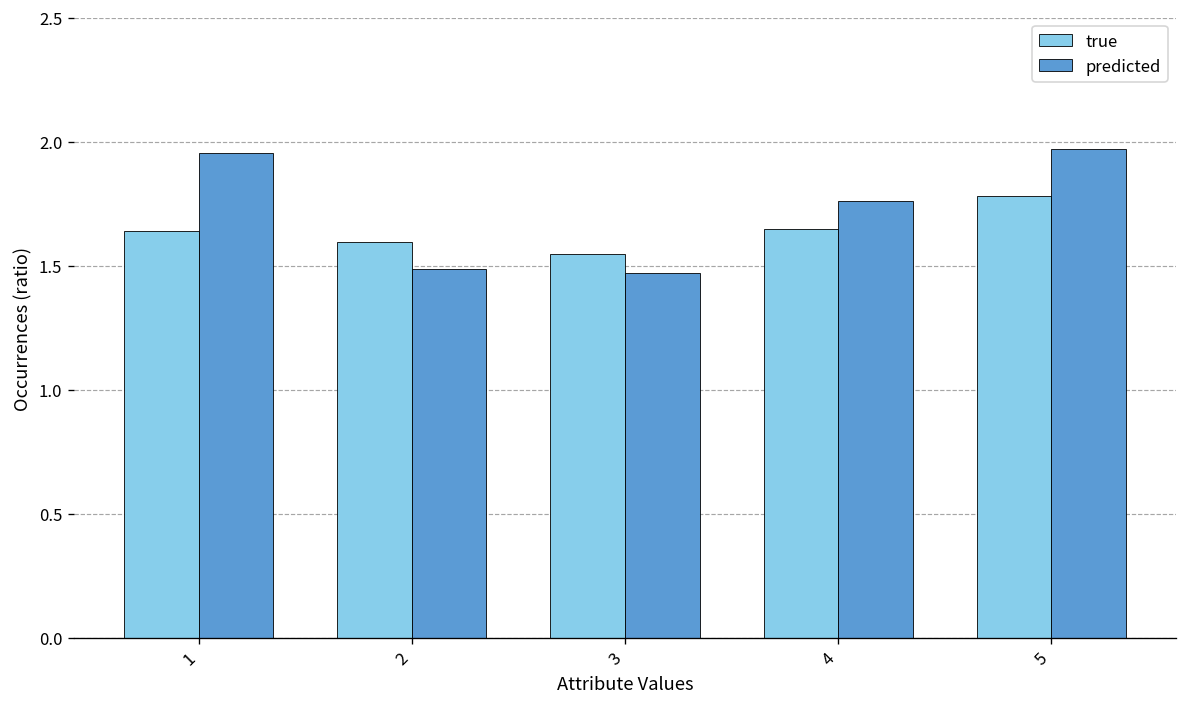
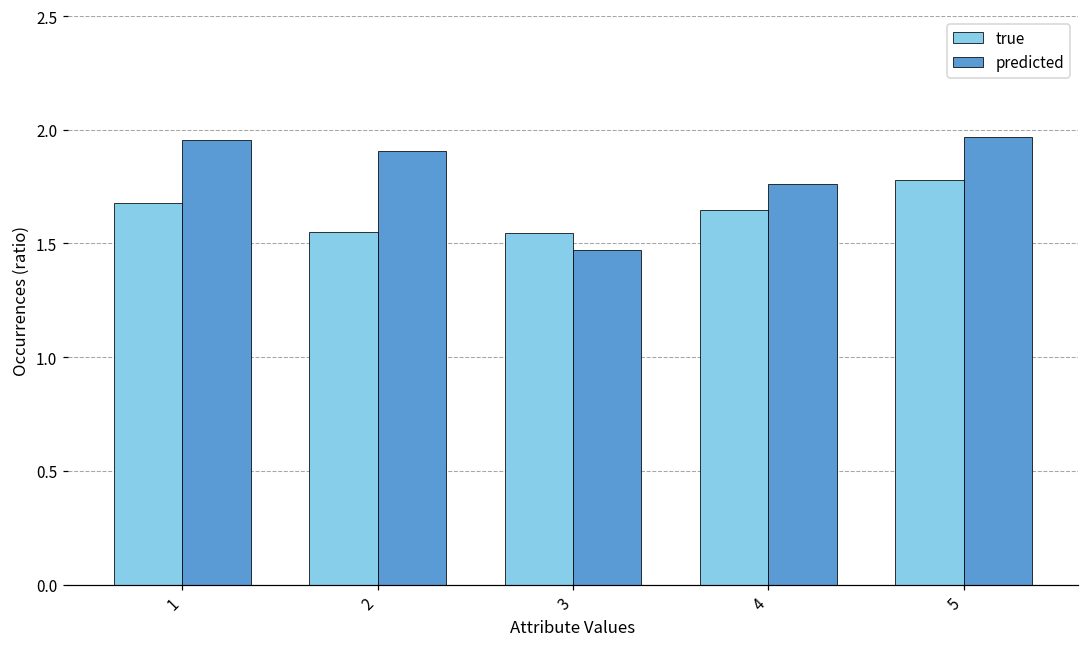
  {
    "true": {
-     "1": 1.64,
-     "2": 1.60,
+     "1": 1.68,
+     "2": 1.55,
      "3": 1.55,
      "4": 1.65,
      "5": 1.78
    },
    "predicted": {
      "1": 1.96,
-     "2": 1.49,
+     "2": 1.90,
      "3": 1.47,
      "4": 1.76,
      "5": 1.97
    }
  }
